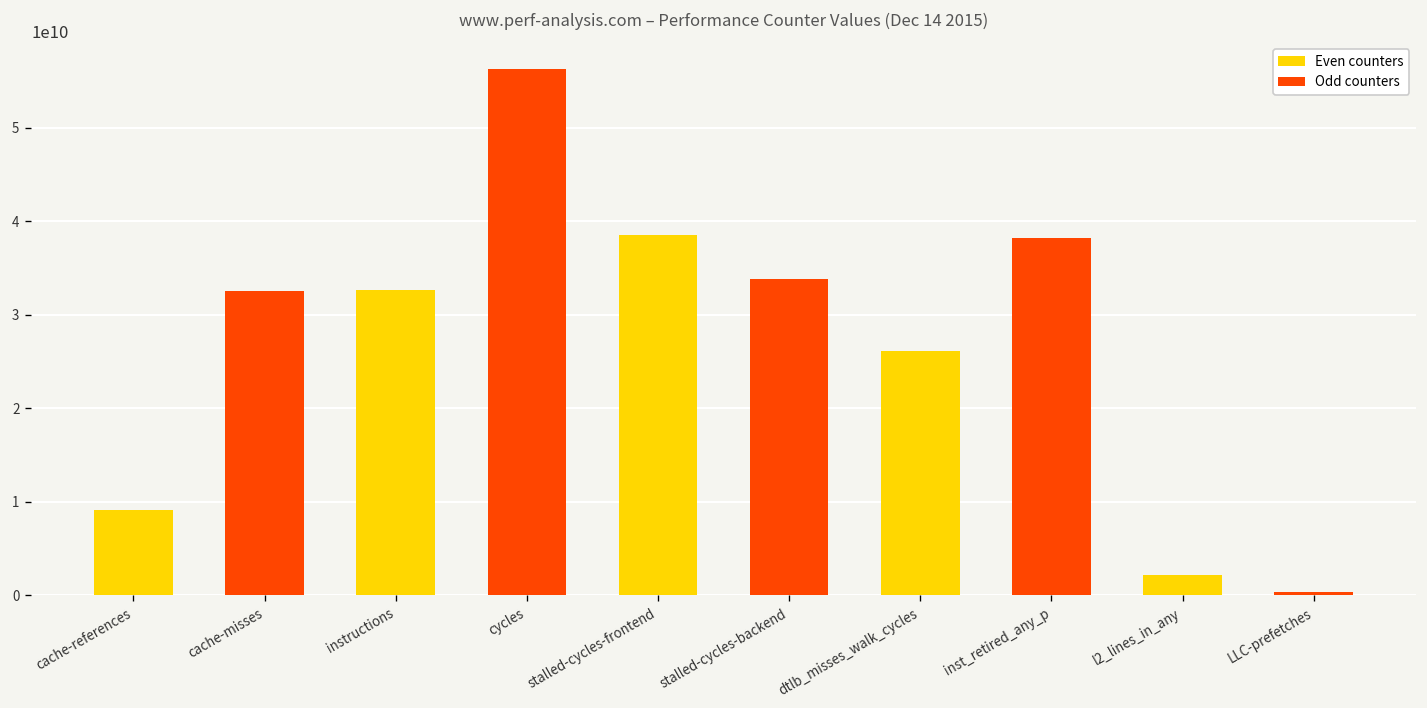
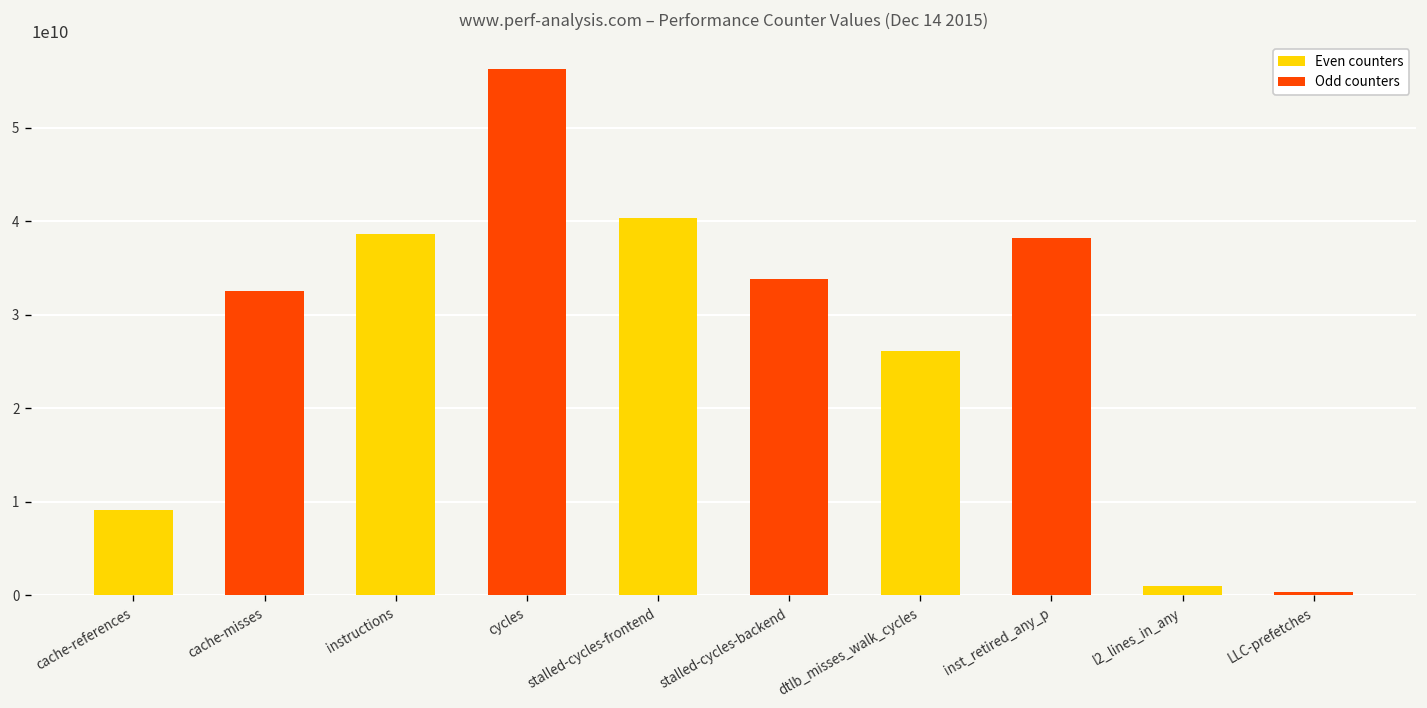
  {
    "cache-references": 9000000000,
    "cache-misses": 33000000000,
-   "instructions": 33000000000,
+   "instructions": 39000000000,
    "cycles": 56000000000,
-   "stalled-cycles-frontend": 39000000000,
+   "stalled-cycles-frontend": 40000000000,
    "stalled-cycles-backend": 34000000000,
    "dtlb_misses_walk_cycles": 26000000000,
    "inst_retired_any_p": 38000000000,
-   "l2_lines_in_any": 2000000000,
+   "l2_lines_in_any": 1000000000,
    "LLC-prefetches": 0
  }
